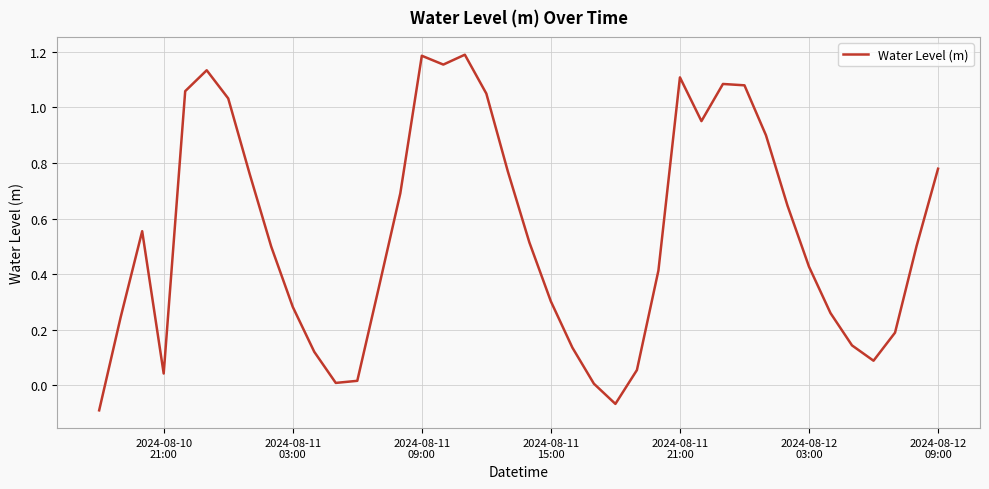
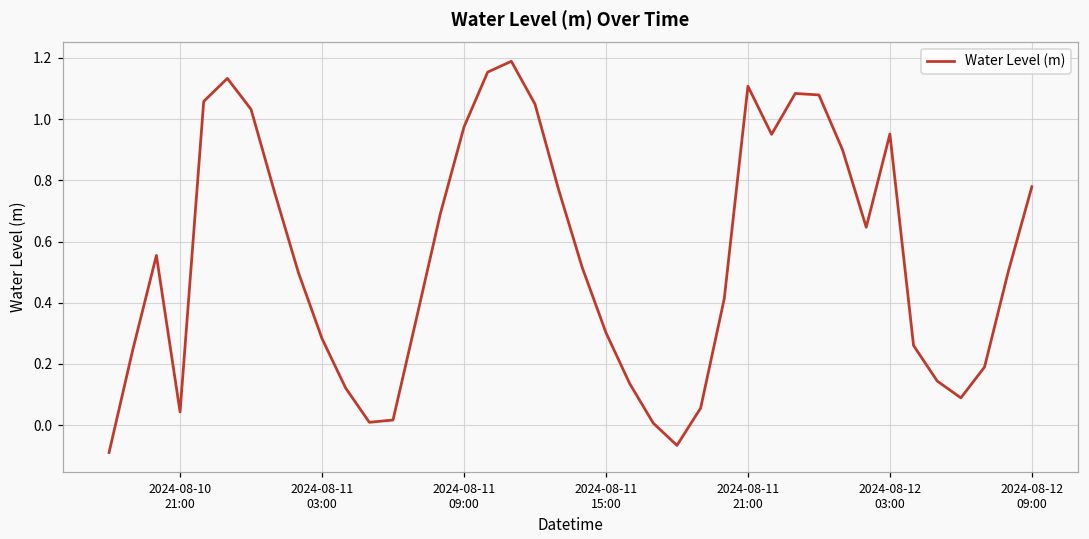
  {
    "2024-08-10 21:00": 0.04,
    "2024-08-11 03:00": 0.28,
-   "2024-08-11 09:00": 1.19,
+   "2024-08-11 09:00": 0.97,
    "2024-08-11 15:00": 0.30,
    "2024-08-11 21:00": 1.11,
-   "2024-08-12 03:00": 0.43,
+   "2024-08-12 03:00": 0.95,
    "2024-08-12 09:00": 0.78
  }
